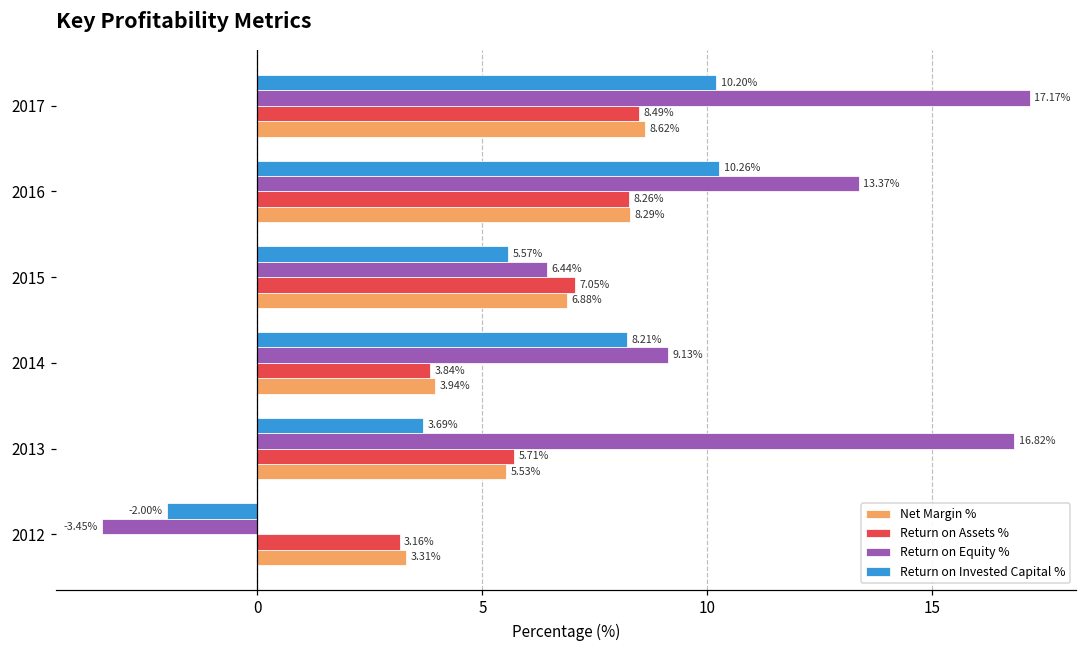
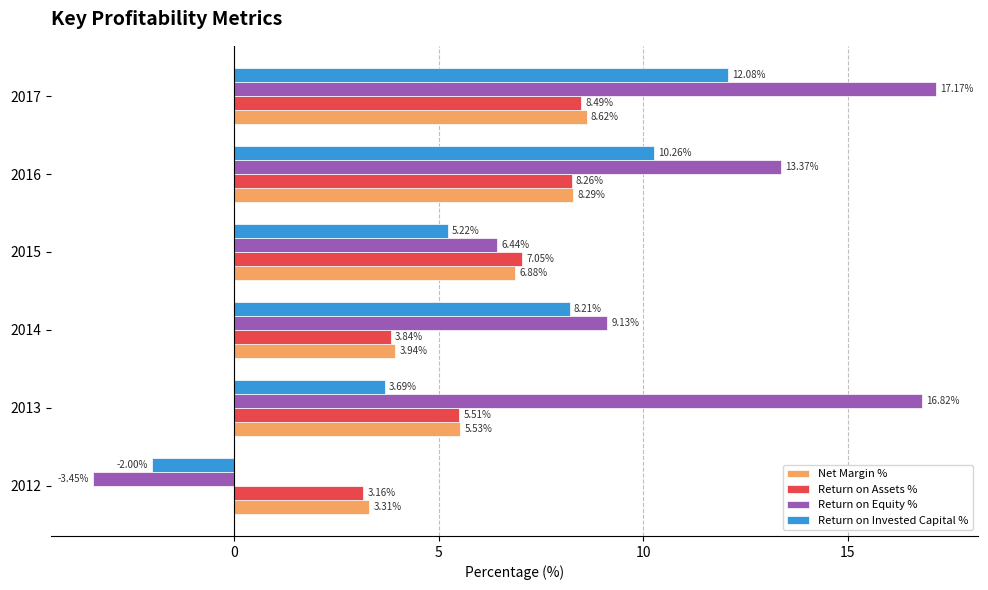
  {
    "Net Margin %": {
      "2017": "8.62%",
      "2016": "8.29%",
      "2015": "6.88%",
      "2014": "3.94%",
      "2013": "5.53%",
      "2012": "3.31%"
    },
    "Return on Assets %": {
      "2017": "8.49%",
      "2016": "8.26%",
      "2015": "7.05%",
      "2014": "3.84%",
-     "2013": "5.71%",
+     "2013": "5.51%",
      "2012": "3.16%"
    },
    "Return on Equity %": {
      "2017": "17.17%",
      "2016": "13.37%",
      "2015": "6.44%",
      "2014": "9.13%",
      "2013": "16.82%",
      "2012": "-3.45%"
    },
    "Return on Invested Capital %": {
-     "2017": "10.20%",
+     "2017": "12.08%",
      "2016": "10.26%",
-     "2015": "5.57%",
+     "2015": "5.22%",
      "2014": "8.21%",
      "2013": "3.69%",
      "2012": "-2.00%"
    }
  }
